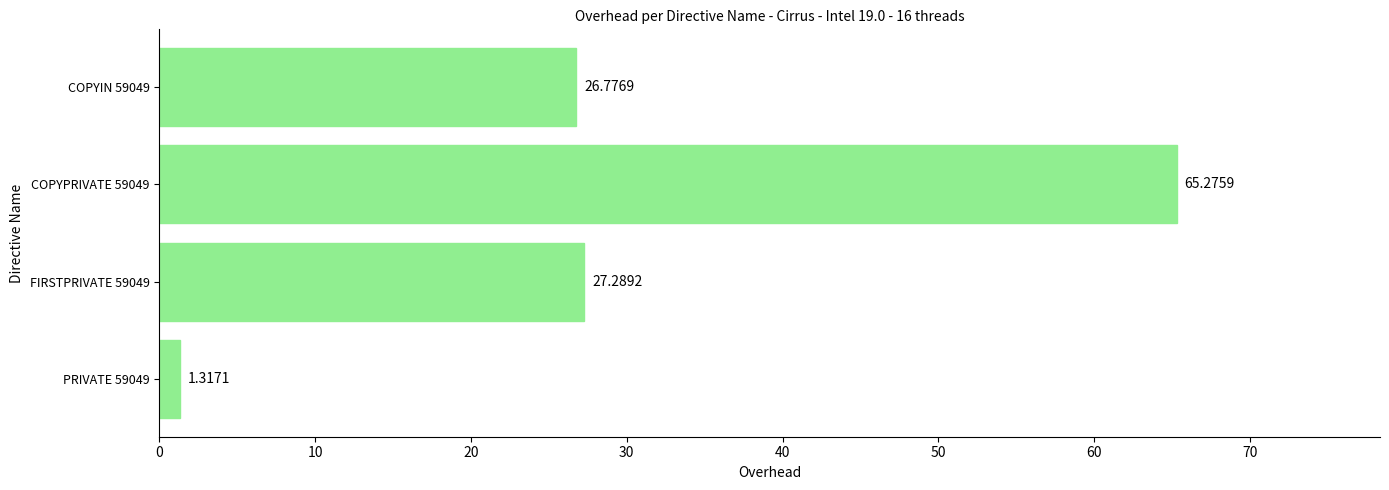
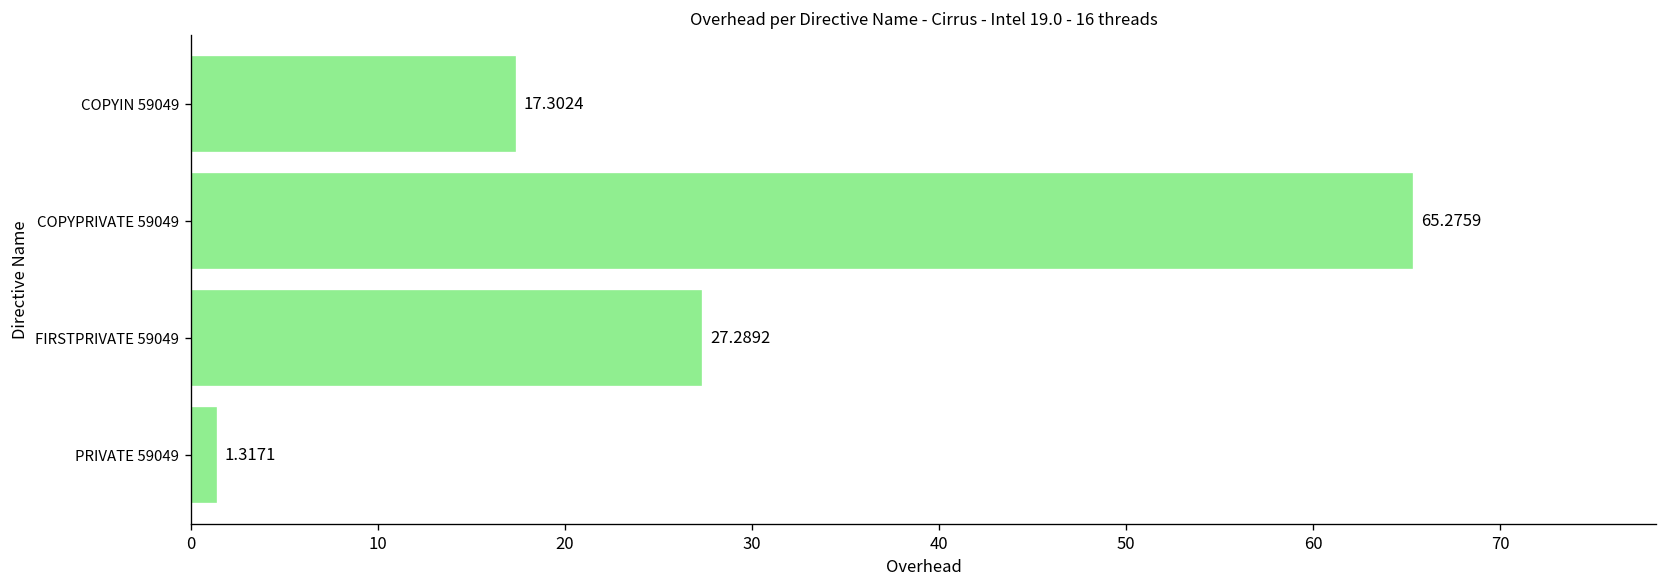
  {
-   "COPYIN 59049": 26.7769,
+   "COPYIN 59049": 17.3024,
    "COPYPRIVATE 59049": 65.2759,
    "FIRSTPRIVATE 59049": 27.2892,
    "PRIVATE 59049": 1.3171
  }
